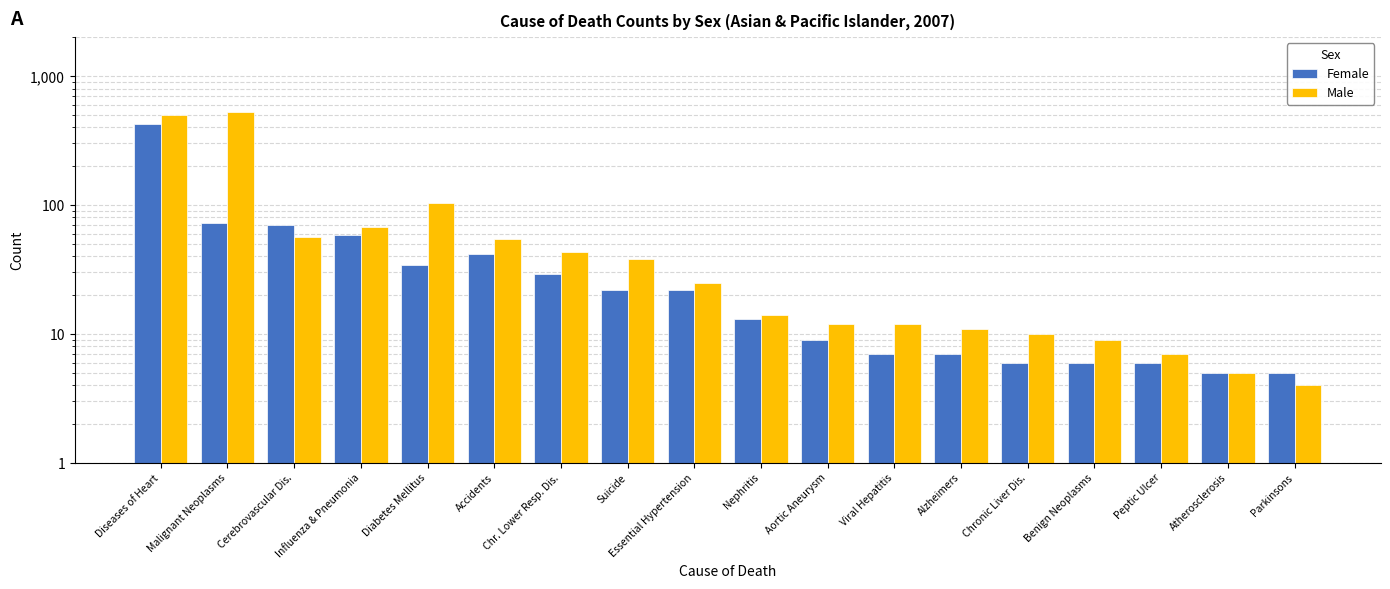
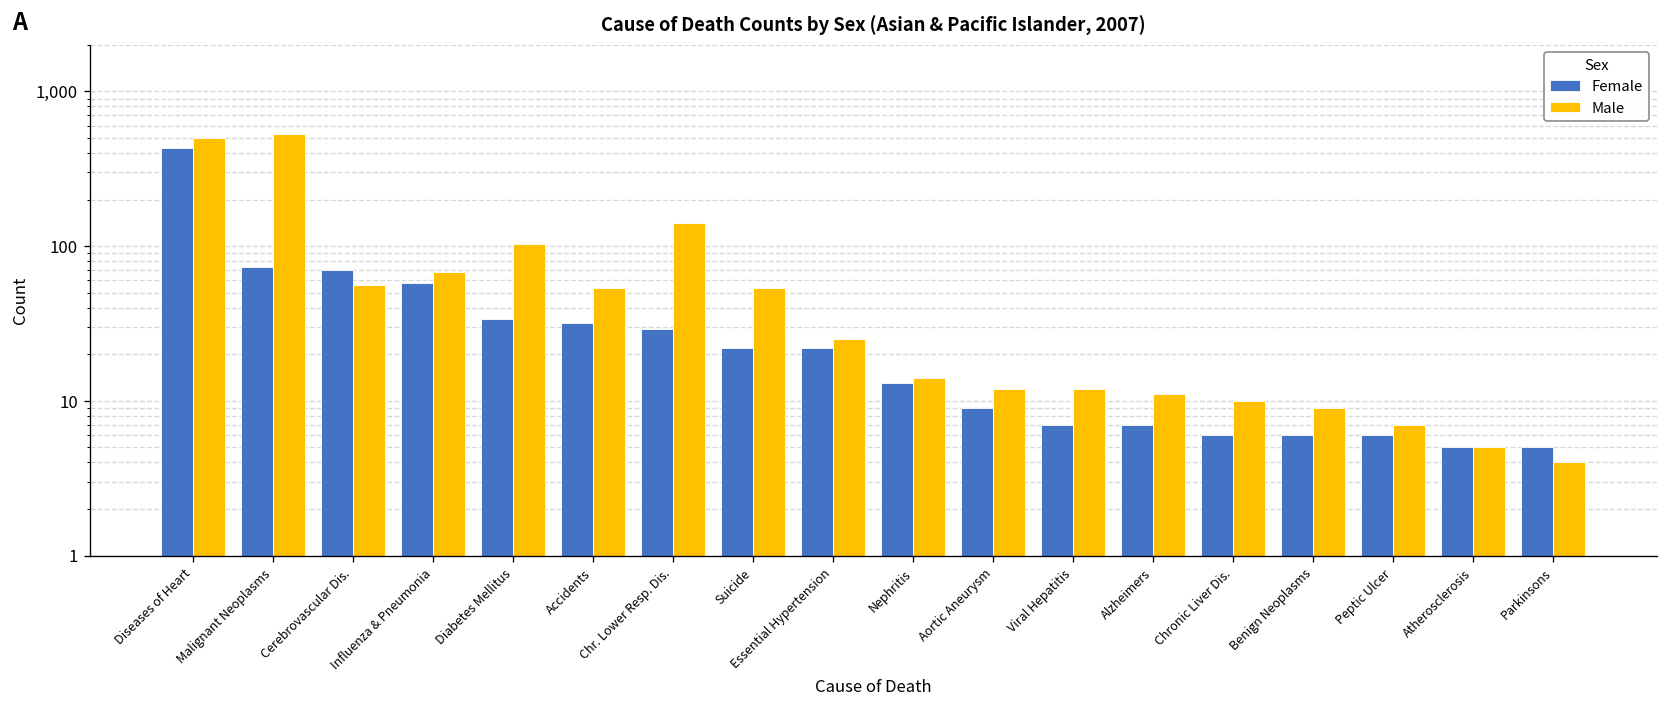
  {
    "Female": {
      "Diseases of Heart": 430,
      "Malignant Neoplasms": 70,
      "Cerebrovascular Dis.": 70,
      "Influenza & Pneumonia": 60,
      "Diabetes Mellitus": 34,
-     "Accidents": 42,
+     "Accidents": 32,
      "Chr. Lower Resp. Dis.": 29,
      "Suicide": 22,
      "Essential Hypertension": 22,
      "Nephritis": 13,
      "Aortic Aneurysm": 9,
      "Viral Hepatitis": 7,
      "Alzheimers": 7,
      "Chronic Liver Dis.": 6,
      "Benign Neoplasms": 6,
      "Peptic Ulcer": 6,
      "Atherosclerosis": 5,
      "Parkinsons": 5
    },
    "Male": {
      "Diseases of Heart": 500,
      "Malignant Neoplasms": 530,
      "Cerebrovascular Dis.": 60,
      "Influenza & Pneumonia": 70,
      "Diabetes Mellitus": 100,
      "Accidents": 54,
-     "Chr. Lower Resp. Dis.": 43,
-     "Suicide": 38,
+     "Chr. Lower Resp. Dis.": 140,
+     "Suicide": 54,
      "Essential Hypertension": 25,
      "Nephritis": 14,
      "Aortic Aneurysm": 12,
      "Viral Hepatitis": 12,
      "Alzheimers": 11,
      "Chronic Liver Dis.": 10,
      "Benign Neoplasms": 9,
      "Peptic Ulcer": 7,
      "Atherosclerosis": 5,
      "Parkinsons": 4
    }
  }
